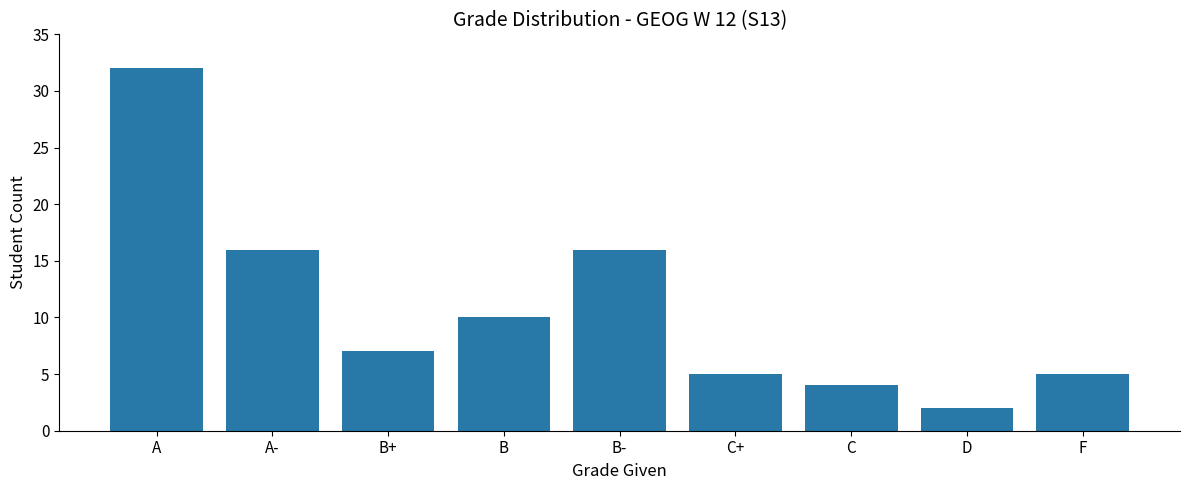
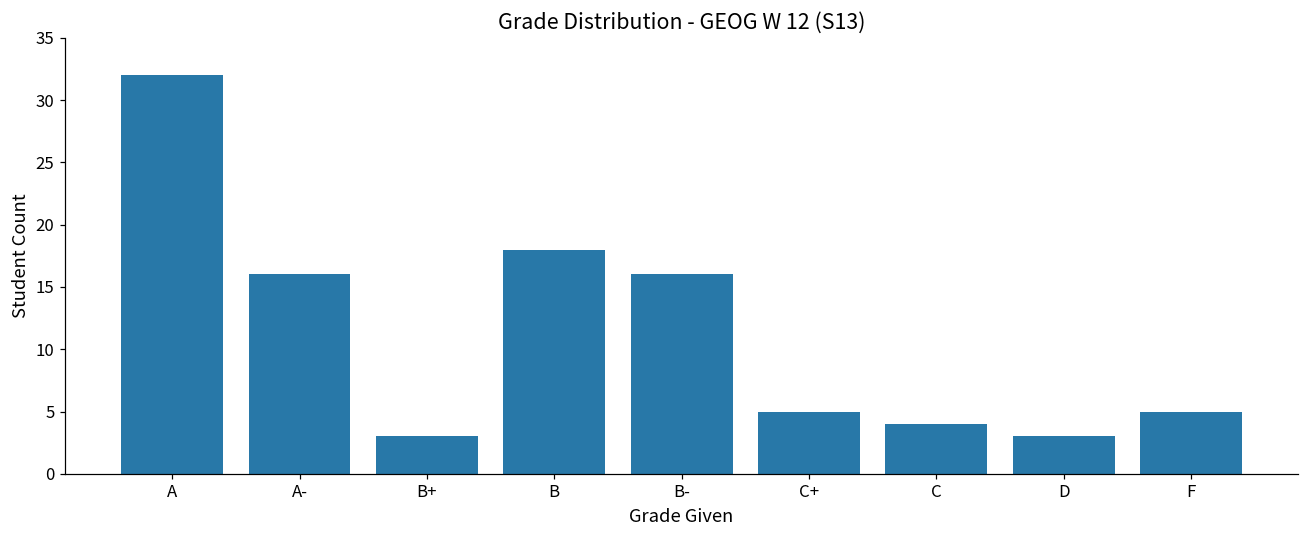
  {
    "A": 32,
    "A-": 16,
-   "B+": 7,
-   "B": 10,
+   "B+": 3,
+   "B": 18,
    "B-": 16,
    "C+": 5,
    "C": 4,
-   "D": 2,
+   "D": 3,
    "F": 5
  }
